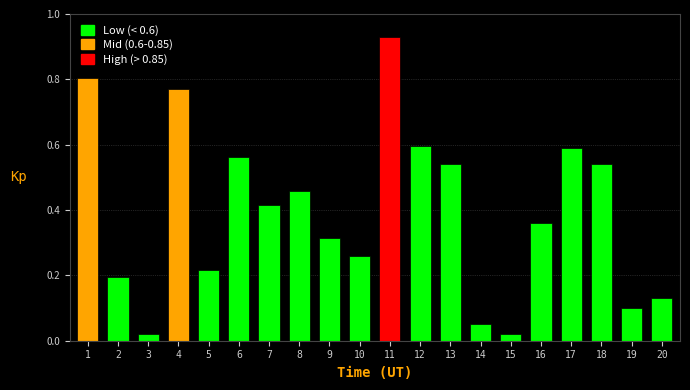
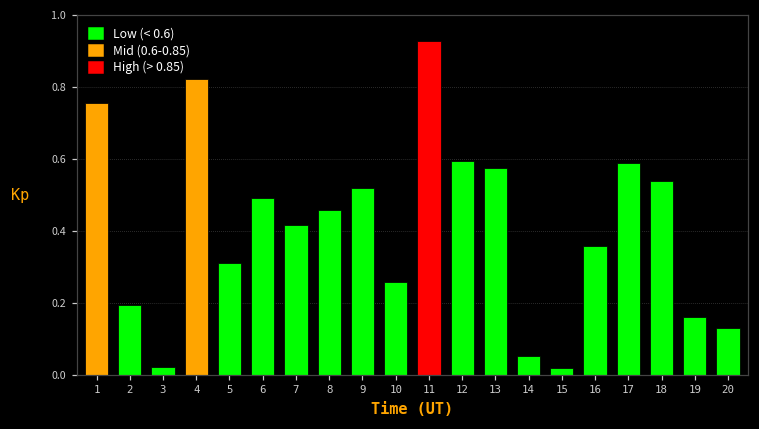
  {
-   "1": 0.80,
+   "1": 0.76,
    "2": 0.19,
    "3": 0.02,
-   "4": 0.77,
-   "5": 0.22,
-   "6": 0.56,
+   "4": 0.82,
+   "5": 0.31,
+   "6": 0.49,
    "7": 0.42,
    "8": 0.46,
-   "9": 0.31,
+   "9": 0.52,
    "10": 0.26,
    "11": 0.93,
    "12": 0.60,
-   "13": 0.54,
+   "13": 0.58,
    "14": 0.05,
    "15": 0.02,
    "16": 0.36,
    "17": 0.59,
    "18": 0.54,
-   "19": 0.10,
+   "19": 0.16,
    "20": 0.13
  }
